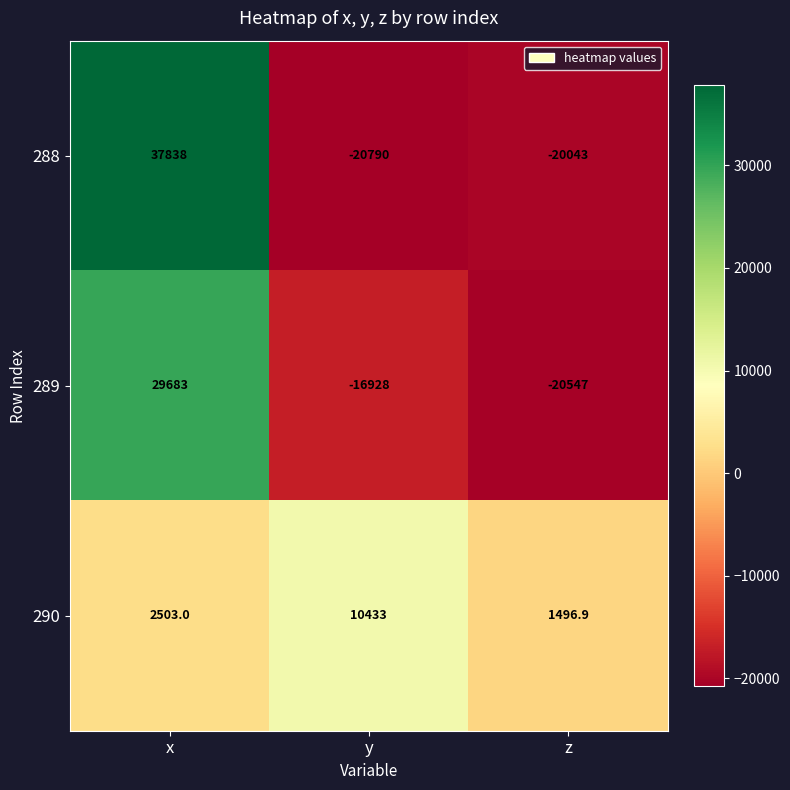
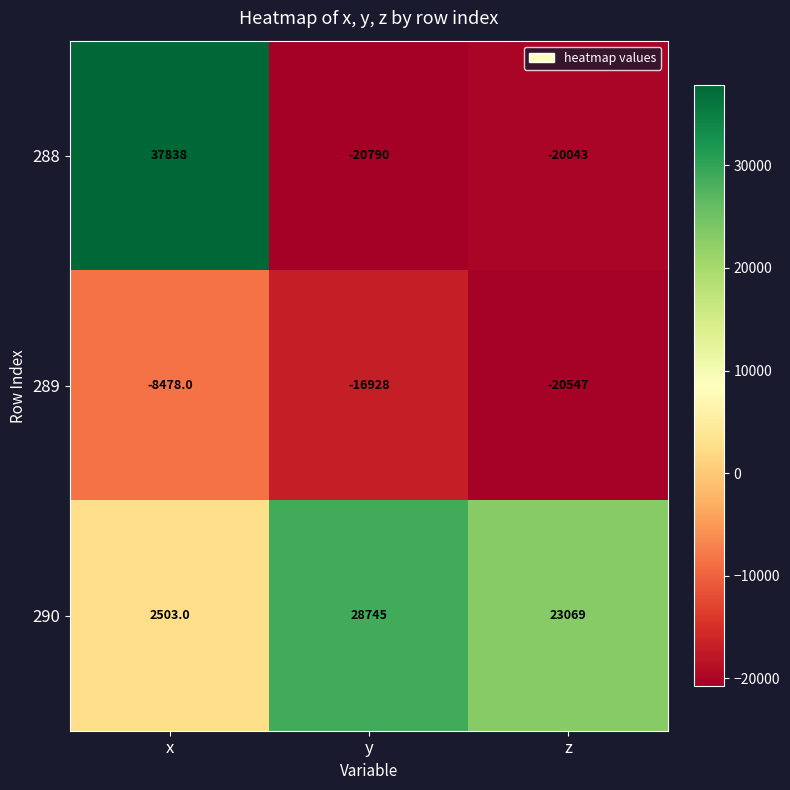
  {
    "288": {
      "x": 37838,
      "y": -20790,
      "z": -20043
    },
    "289": {
-     "x": 29683,
+     "x": -8478.0,
      "y": -16928,
      "z": -20547
    },
    "290": {
      "x": 2503.0,
-     "y": 10433,
-     "z": 1496.9
+     "y": 28745,
+     "z": 23069
    }
  }
